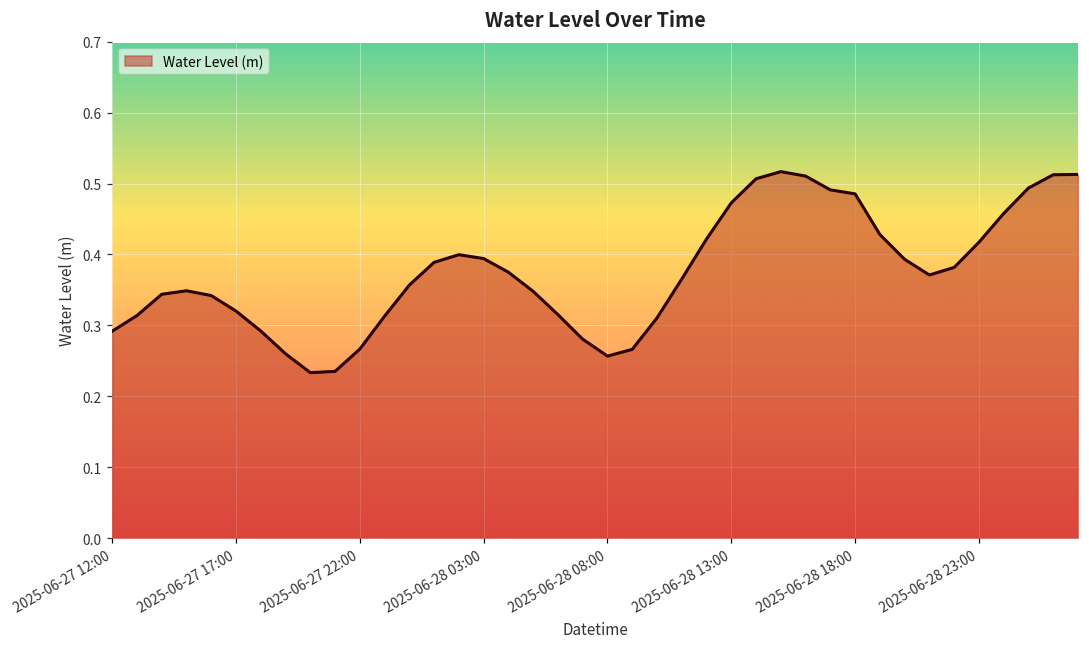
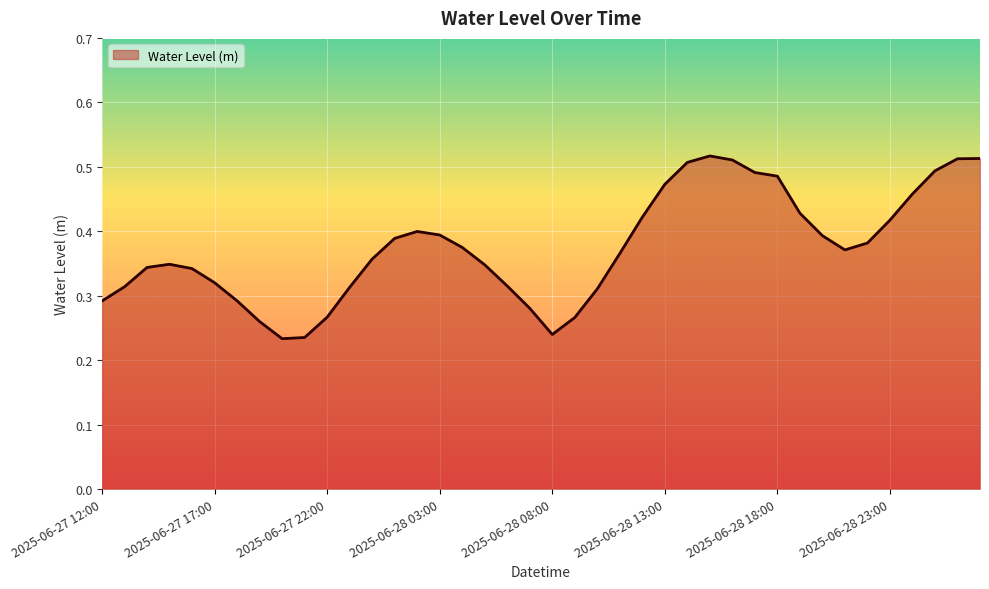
  {
    "2025-06-27 12:00": 0.29,
    "2025-06-27 17:00": 0.32,
    "2025-06-27 22:00": 0.27,
    "2025-06-28 03:00": 0.39,
-   "2025-06-28 08:00": 0.26,
+   "2025-06-28 08:00": 0.24,
    "2025-06-28 13:00": 0.47,
    "2025-06-28 18:00": 0.49,
    "2025-06-28 23:00": 0.42
  }
